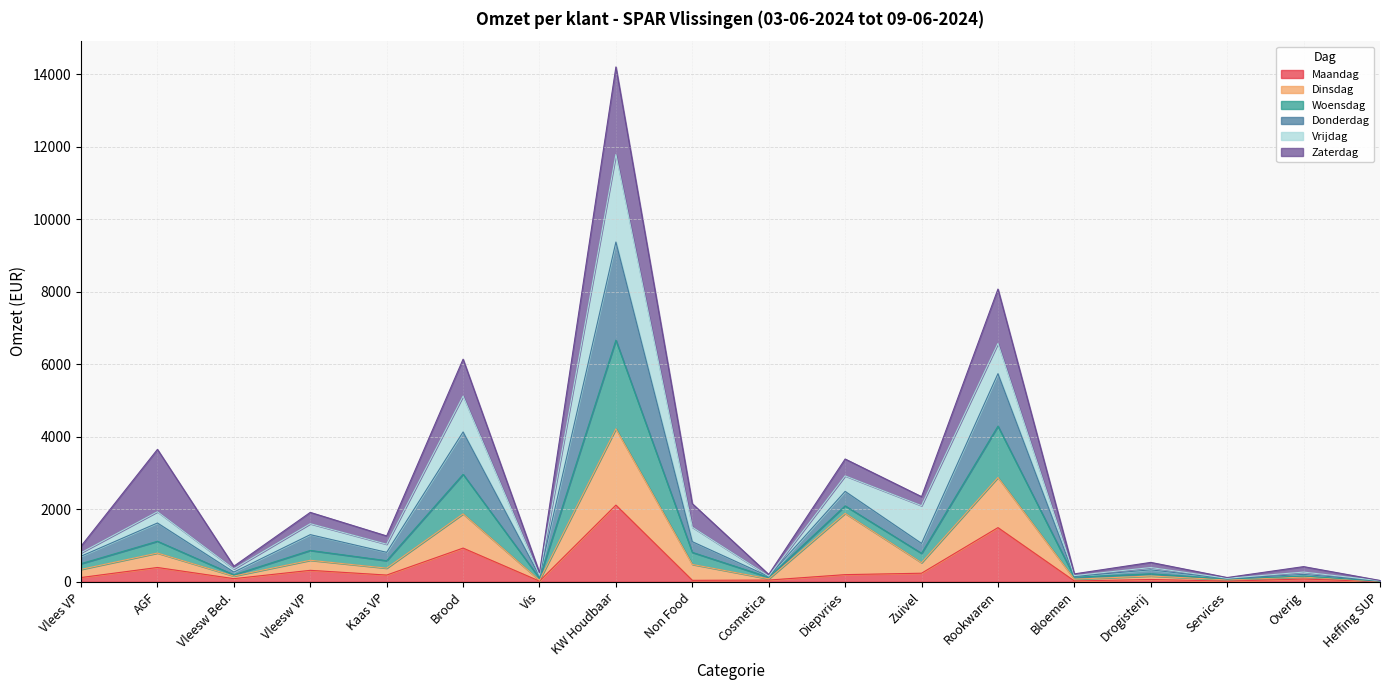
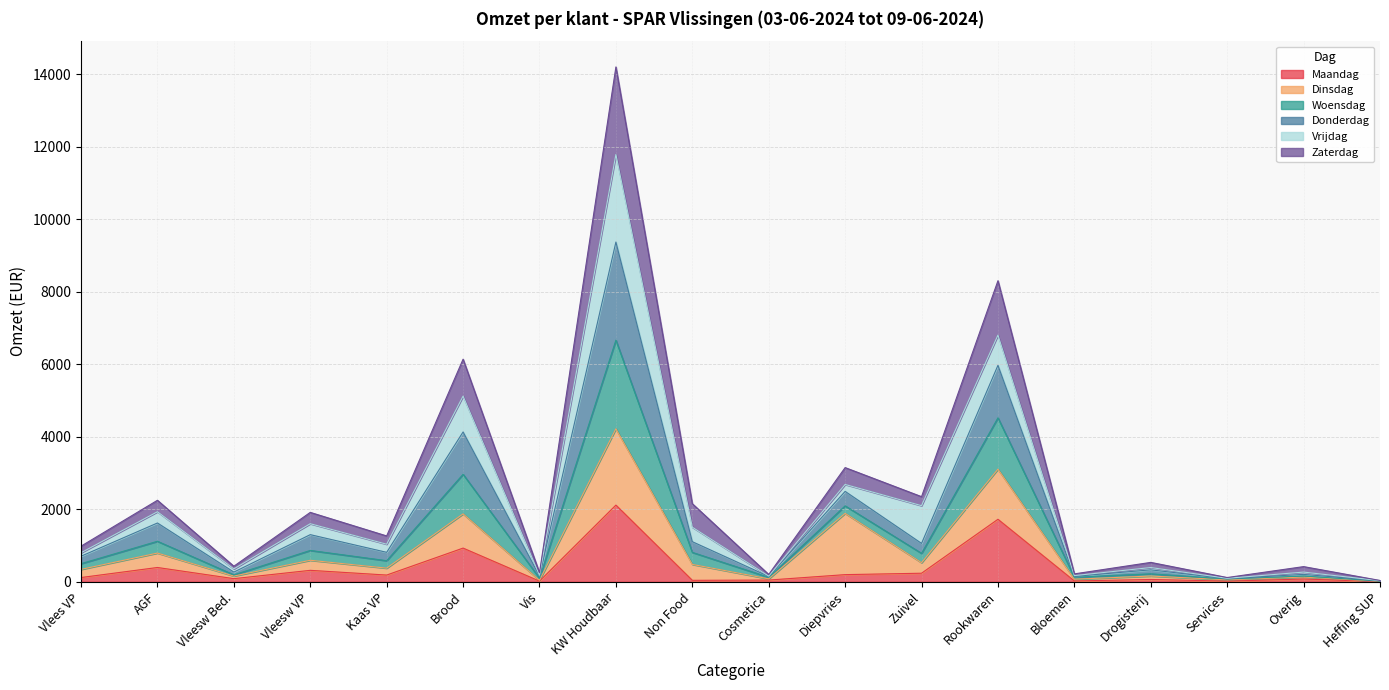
  {
    "Maandag": {
      "Vlees VP": 100,
      "AGF": 400,
      "Vleesw Bed.": 100,
      "Vleesw VP": 300,
      "Kaas VP": 200,
      "Brood": 900,
      "KW Houdbaar": 2100,
      "Non Food": 0,
      "Diepvries": 200,
      "Zuivel": 200,
-     "Rookwaren": 1500,
+     "Rookwaren": 1700,
      "Drogisterij": 100
    },
    "Dinsdag": {
      "Vlees VP": 200,
      "AGF": 400,
      "Vleesw VP": 300,
      "Kaas VP": 200,
      "Brood": 900,
      "KW Houdbaar": 2100,
      "Non Food": 400,
      "Diepvries": 1700,
      "Zuivel": 300,
      "Rookwaren": 1400
    },
    "Vrijdag": {
      "Vlees VP": 100,
      "AGF": 300,
      "Vleesw Bed.": 100,
      "Vleesw VP": 300,
      "Kaas VP": 200,
      "Brood": 1000,
      "KW Houdbaar": 2400,
      "Non Food": 400,
-     "Diepvries": 400,
+     "Diepvries": 200,
      "Zuivel": 1000,
      "Rookwaren": 800
    },
    "Zaterdag": {
      "Vlees VP": 200,
-     "AGF": 1700,
+     "AGF": 300,
      "Vleesw Bed.": 100,
      "Vleesw VP": 300,
      "Kaas VP": 200,
      "Brood": 1000,
      "KW Houdbaar": 2400,
      "Non Food": 600,
      "Diepvries": 500,
      "Zuivel": 200,
      "Rookwaren": 1500,
      "Drogisterij": 100,
      "Overig": 200
    }
  }
